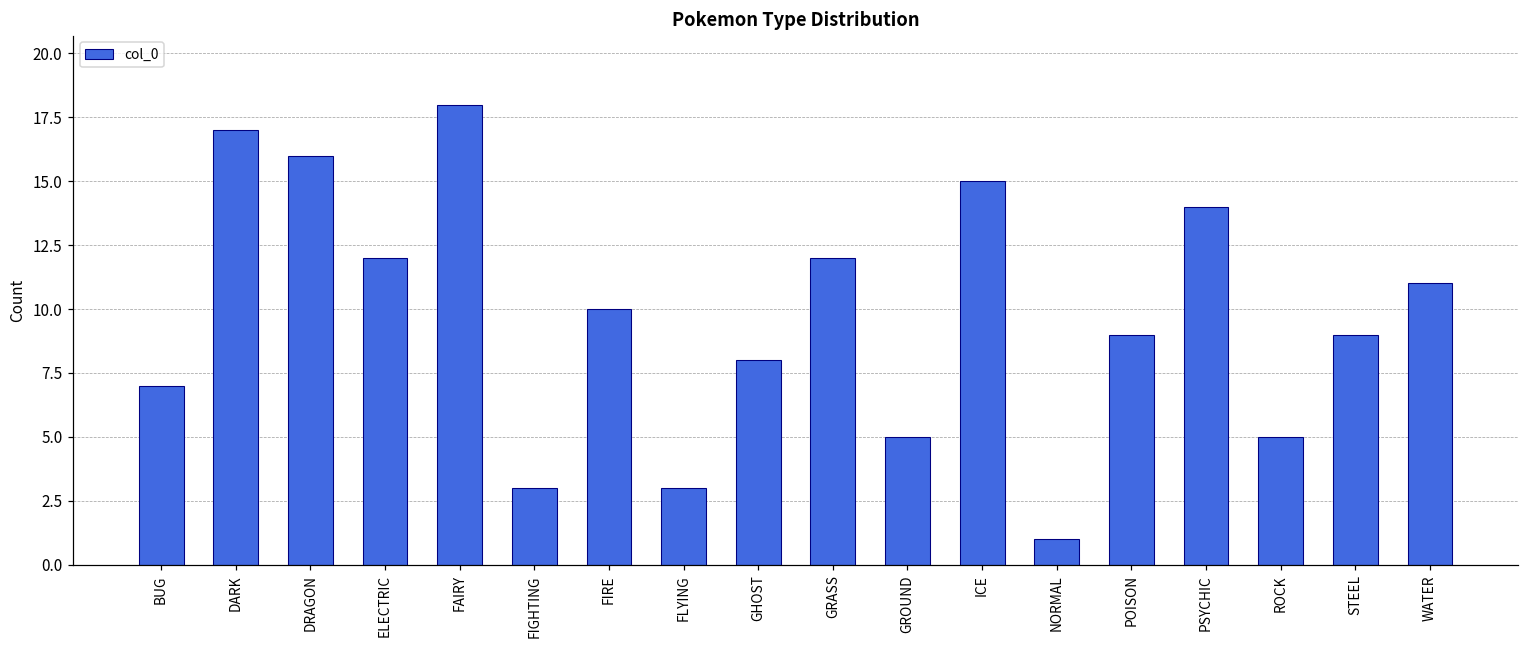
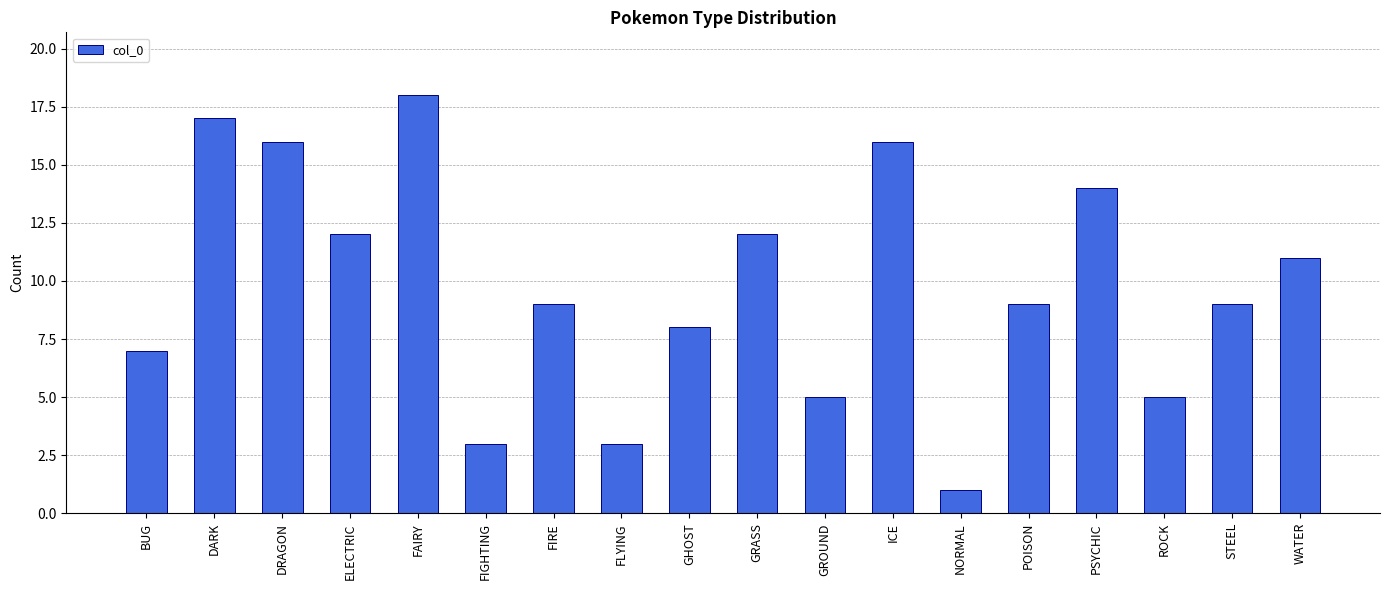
  {
    "BUG": 7,
    "DARK": 17,
    "DRAGON": 16,
    "ELECTRIC": 12,
    "FAIRY": 18,
    "FIGHTING": 3,
-   "FIRE": 10,
+   "FIRE": 9,
    "FLYING": 3,
    "GHOST": 8,
    "GRASS": 12,
    "GROUND": 5,
-   "ICE": 15,
+   "ICE": 16,
    "NORMAL": 1,
    "POISON": 9,
    "PSYCHIC": 14,
    "ROCK": 5,
    "STEEL": 9,
    "WATER": 11
  }
